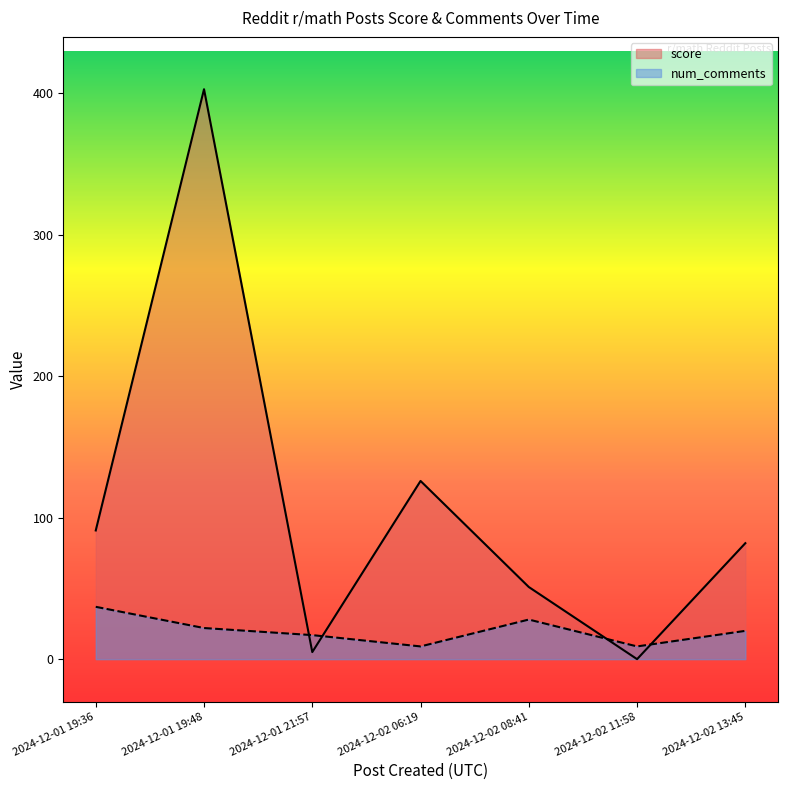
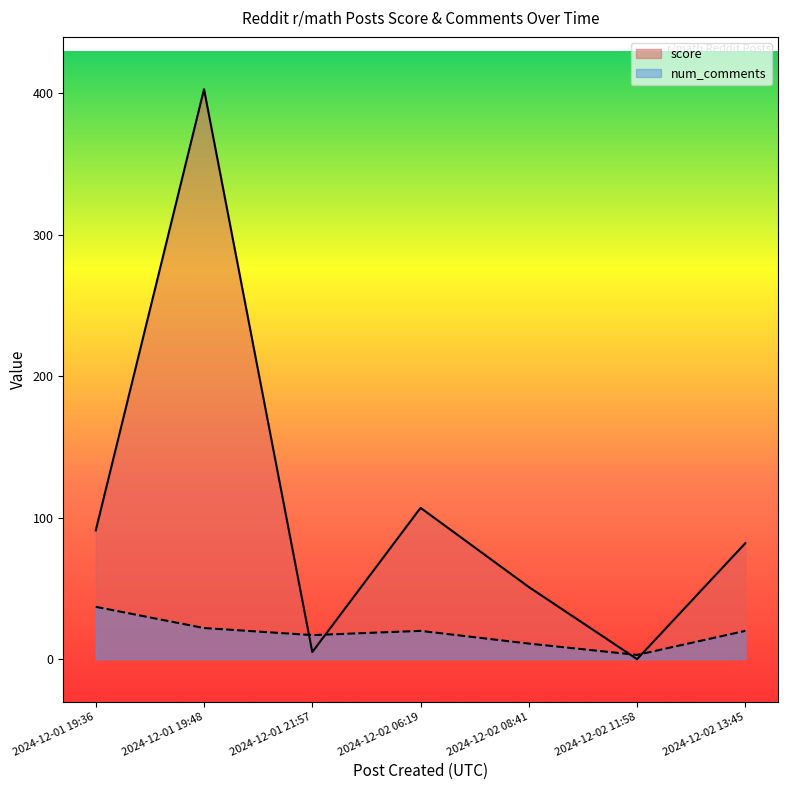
  {
    "score": {
      "2024-12-01 19:36": 91,
      "2024-12-01 19:48": 403,
      "2024-12-01 21:57": 5,
-     "2024-12-02 06:19": 126,
+     "2024-12-02 06:19": 107,
      "2024-12-02 08:41": 51,
      "2024-12-02 11:58": 0,
      "2024-12-02 13:45": 82
    },
    "num_comments": {
      "2024-12-01 19:36": 37,
      "2024-12-01 19:48": 22,
      "2024-12-01 21:57": 17,
-     "2024-12-02 06:19": 9,
-     "2024-12-02 08:41": 28,
-     "2024-12-02 11:58": 9,
+     "2024-12-02 06:19": 20,
+     "2024-12-02 08:41": 11,
+     "2024-12-02 11:58": 3,
      "2024-12-02 13:45": 20
    }
  }
